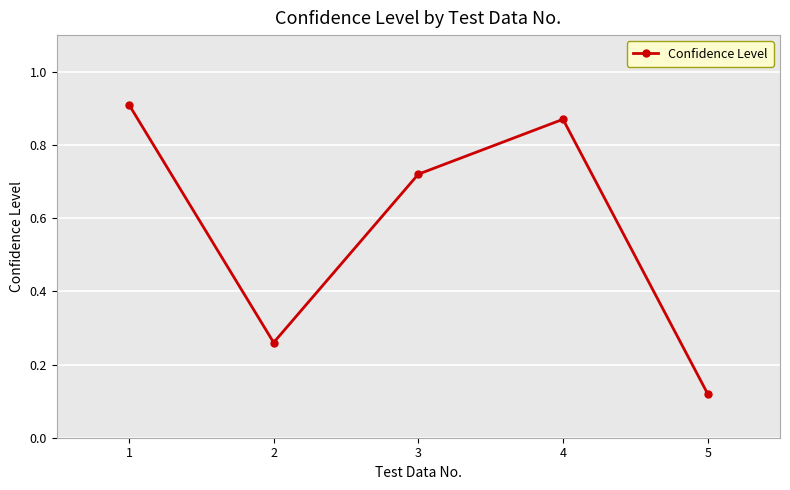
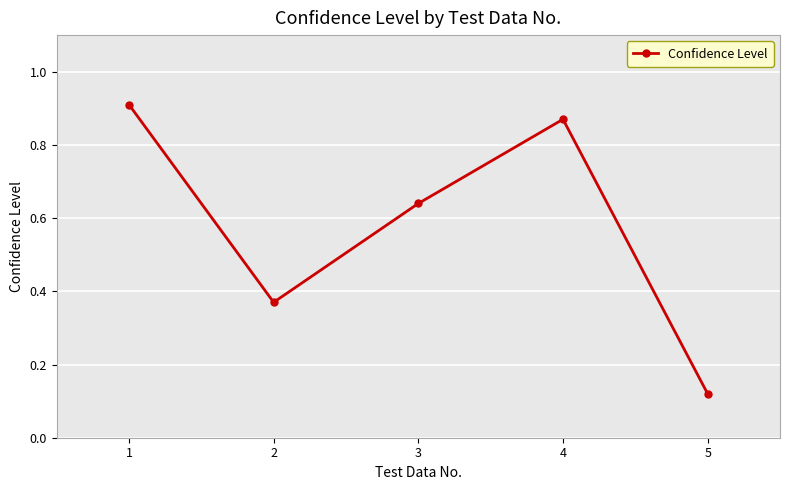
  {
    "1": 0.91,
-   "2": 0.26,
-   "3": 0.72,
+   "2": 0.37,
+   "3": 0.64,
    "4": 0.87,
    "5": 0.12
  }
